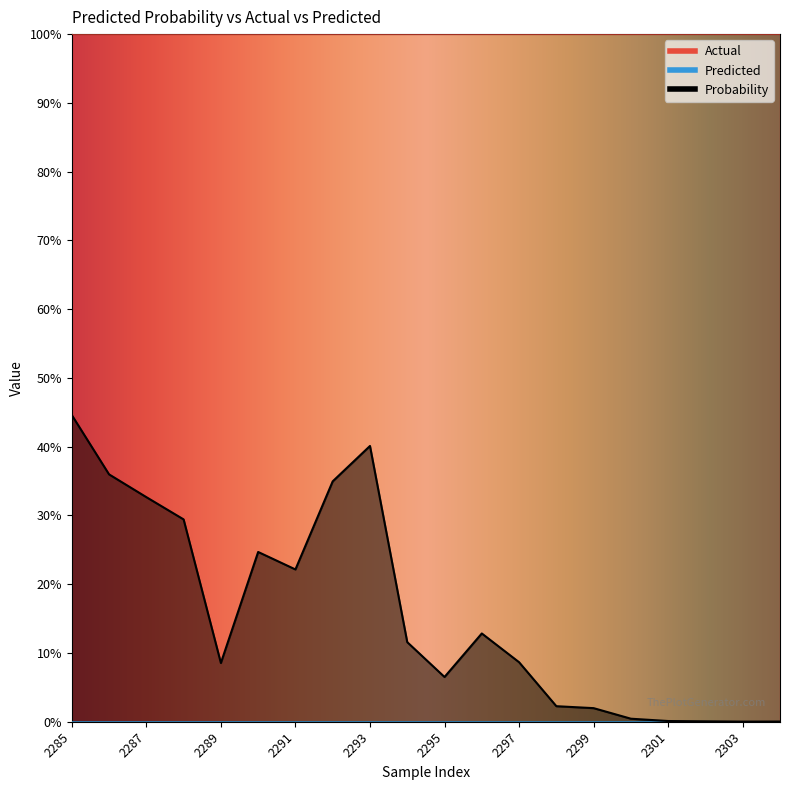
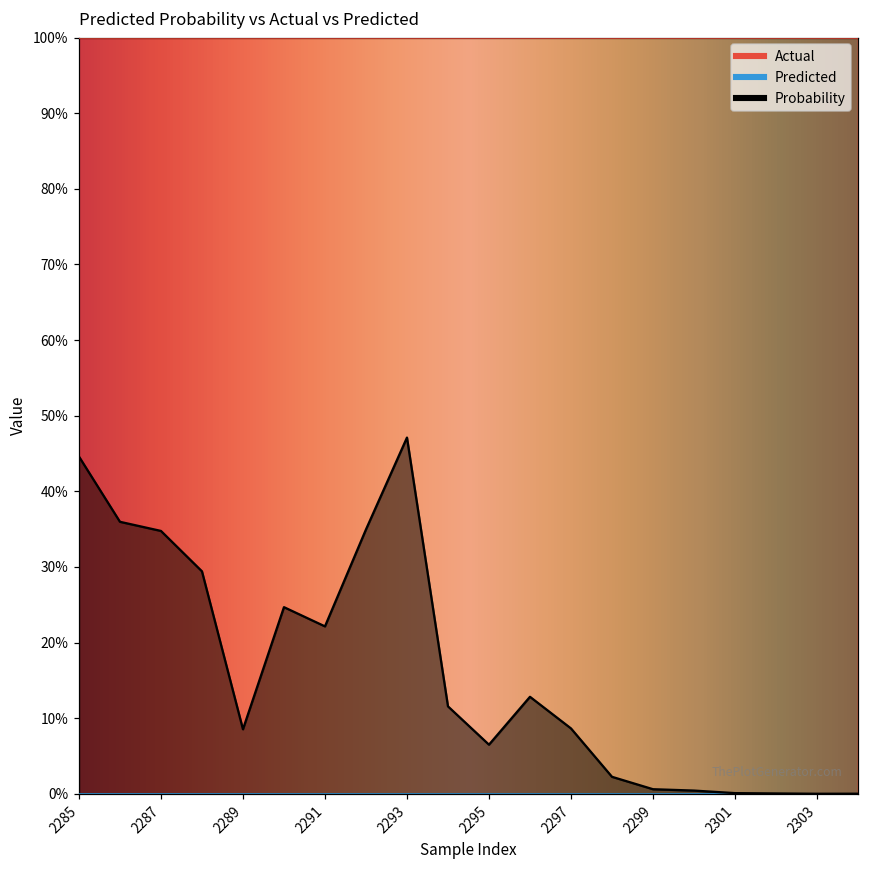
  {
    "Actual": {
      "2285": "100%",
      "2287": "100%",
      "2289": "100%",
      "2291": "100%",
      "2293": "100%",
      "2295": "100%",
      "2297": "100%",
      "2299": "100%",
      "2301": "100%",
      "2303": "100%"
    },
    "Predicted": {
      "2285": "0%",
      "2287": "0%",
      "2289": "0%",
      "2291": "0%",
      "2293": "0%",
      "2295": "0%",
      "2297": "0%",
      "2299": "0%"
    },
    "Probability": {
      "2285": "45%",
-     "2287": "33%",
+     "2287": "35%",
      "2289": "9%",
      "2291": "22%",
-     "2293": "40%",
+     "2293": "47%",
      "2295": "7%",
      "2297": "9%",
-     "2299": "2%"
+     "2299": "1%"
    }
  }
